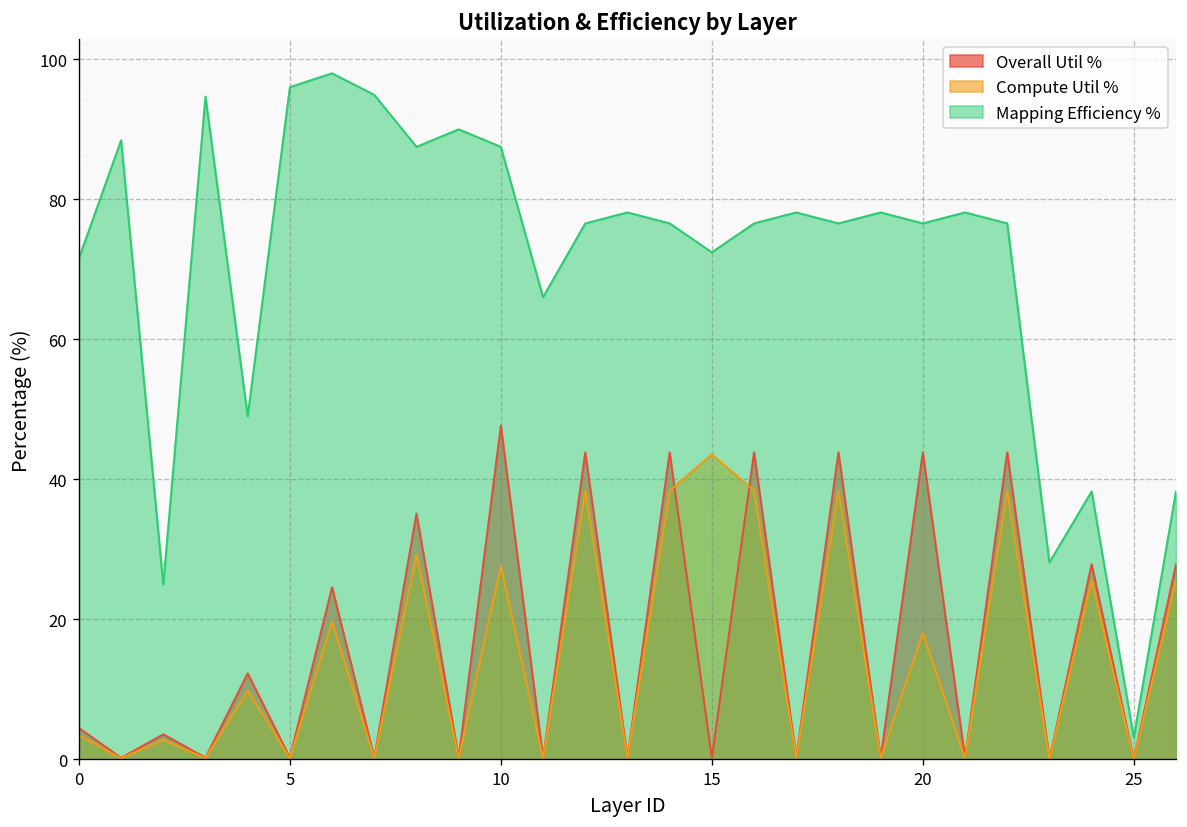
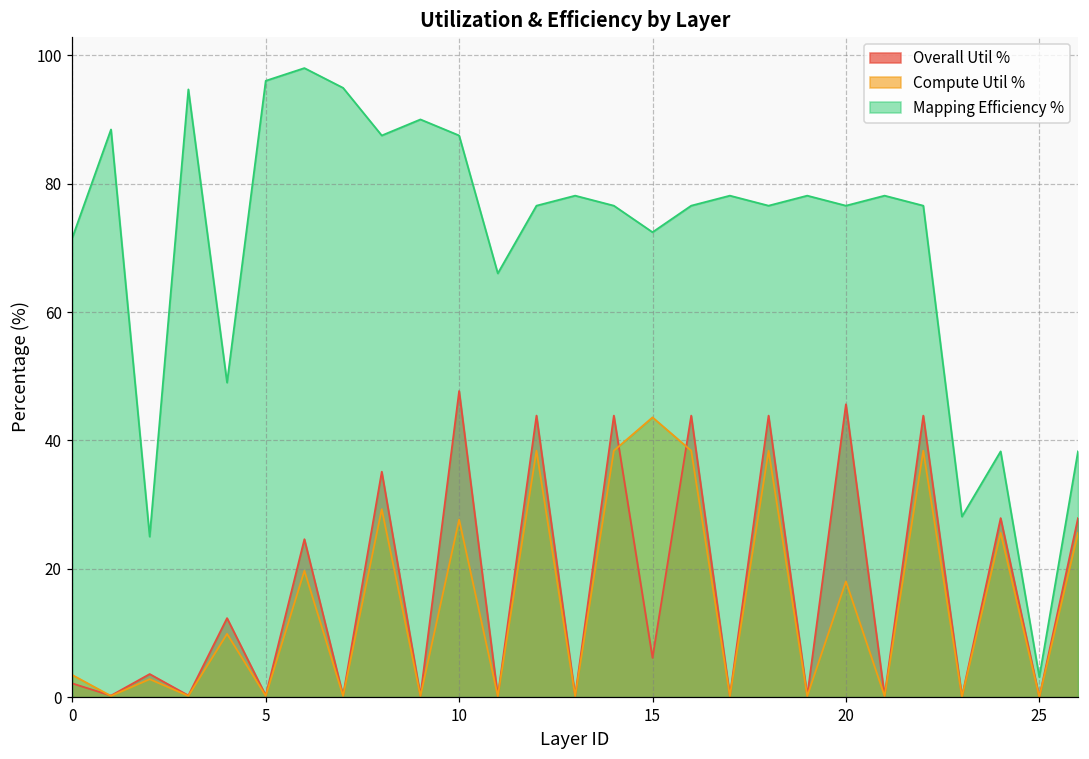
  {
    "Overall Util %": {
-     "0": 4,
+     "0": 2,
      "10": 48,
-     "15": 0,
-     "20": 44
+     "15": 6,
+     "20": 46
    },
    "Compute Util %": {
      "0": 3,
      "10": 28,
      "15": 44,
      "20": 18
    },
    "Mapping Efficiency %": {
      "0": 72,
      "5": 96,
      "10": 88,
      "15": 72,
      "20": 77,
      "25": 3
    }
  }
